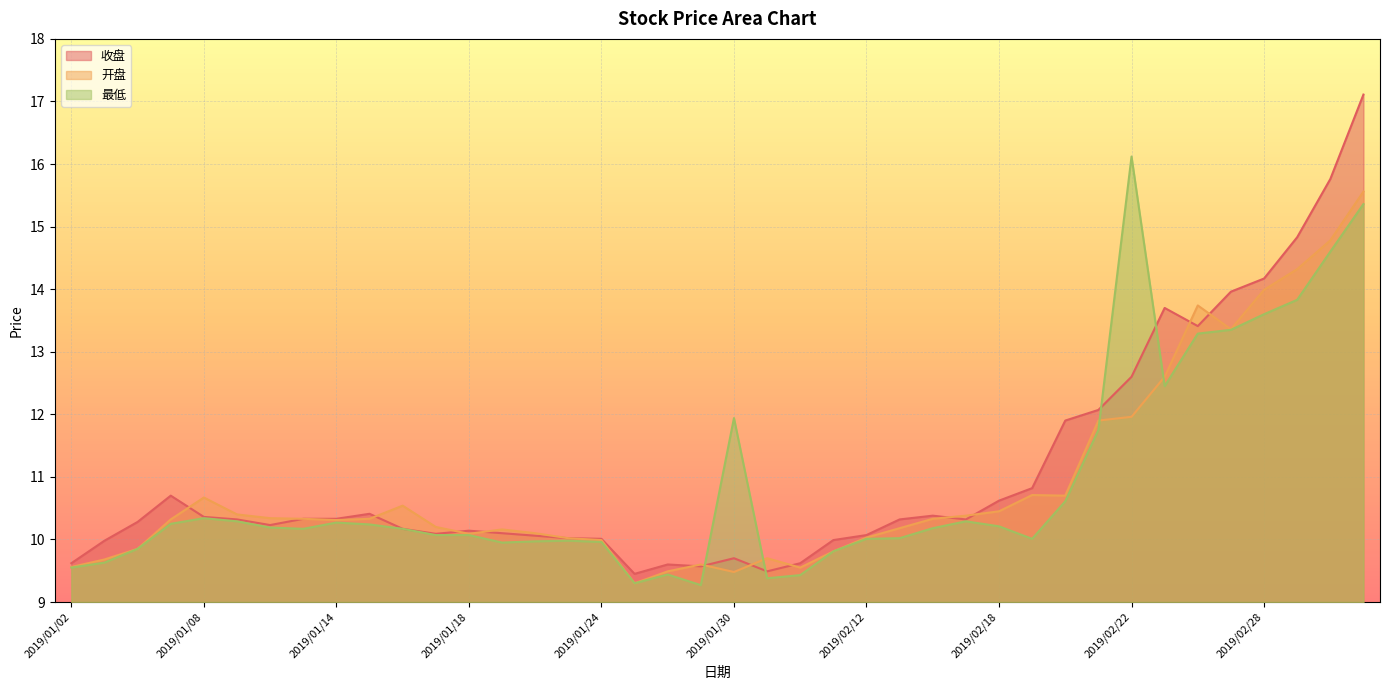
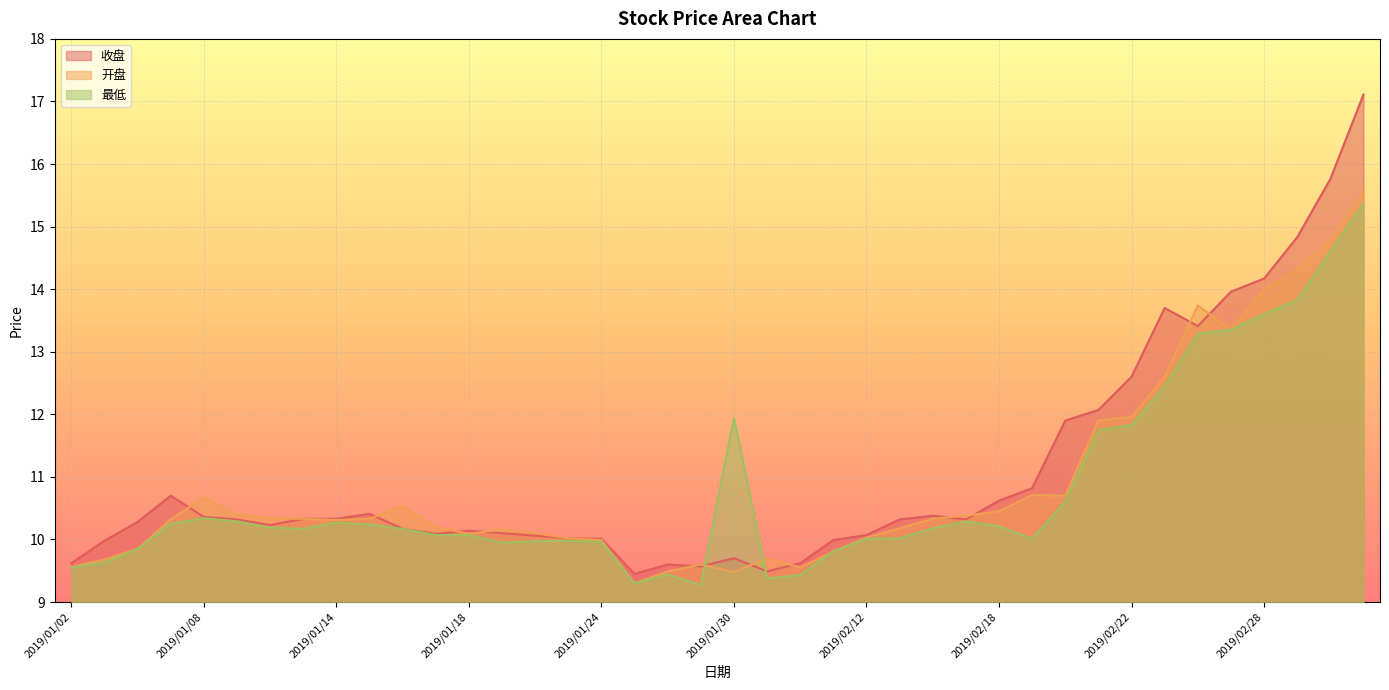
  {
    "最低": {
      "2019/01/30": 11.9,
      "2019/02/18": 10.2,
-     "2019/02/22": 16.1,
+     "2019/02/22": 11.8,
      "2019/02/28": 13.6
    }
  }
